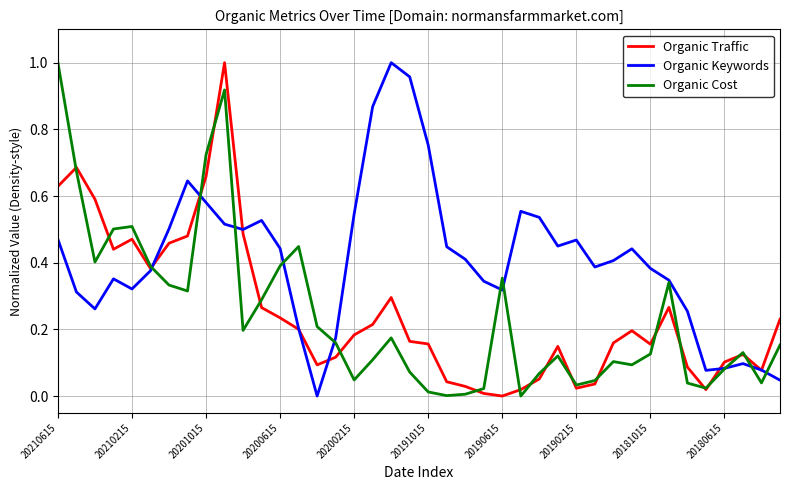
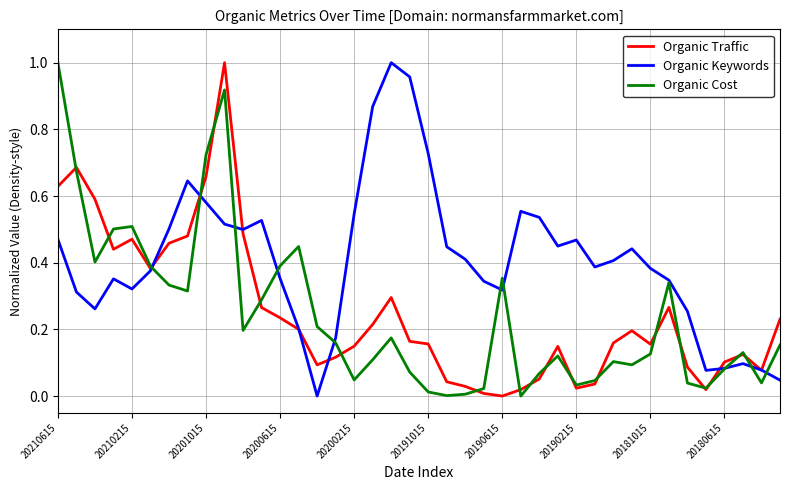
  {
    "Organic Traffic": {
      "20210615": 0.63,
      "20210215": 0.47,
      "20201015": 0.66,
      "20200615": 0.23,
-     "20200215": 0.18,
+     "20200215": 0.15,
      "20191015": 0.16,
      "20190615": 0.00,
      "20190215": 0.02,
      "20181015": 0.16,
      "20180615": 0.10
    },
    "Organic Keywords": {
      "20210615": 0.47,
      "20210215": 0.32,
      "20201015": 0.58,
-     "20200615": 0.44,
+     "20200615": 0.35,
      "20200215": 0.55,
-     "20191015": 0.75,
+     "20191015": 0.73,
      "20190615": 0.32,
      "20190215": 0.47,
      "20181015": 0.38
    },
    "Organic Cost": {
      "20210615": 1.00,
      "20210215": 0.51,
      "20201015": 0.72,
      "20200615": 0.39,
      "20200215": 0.05,
      "20191015": 0.01,
      "20190615": 0.35,
      "20190215": 0.03,
      "20181015": 0.13
    }
  }
